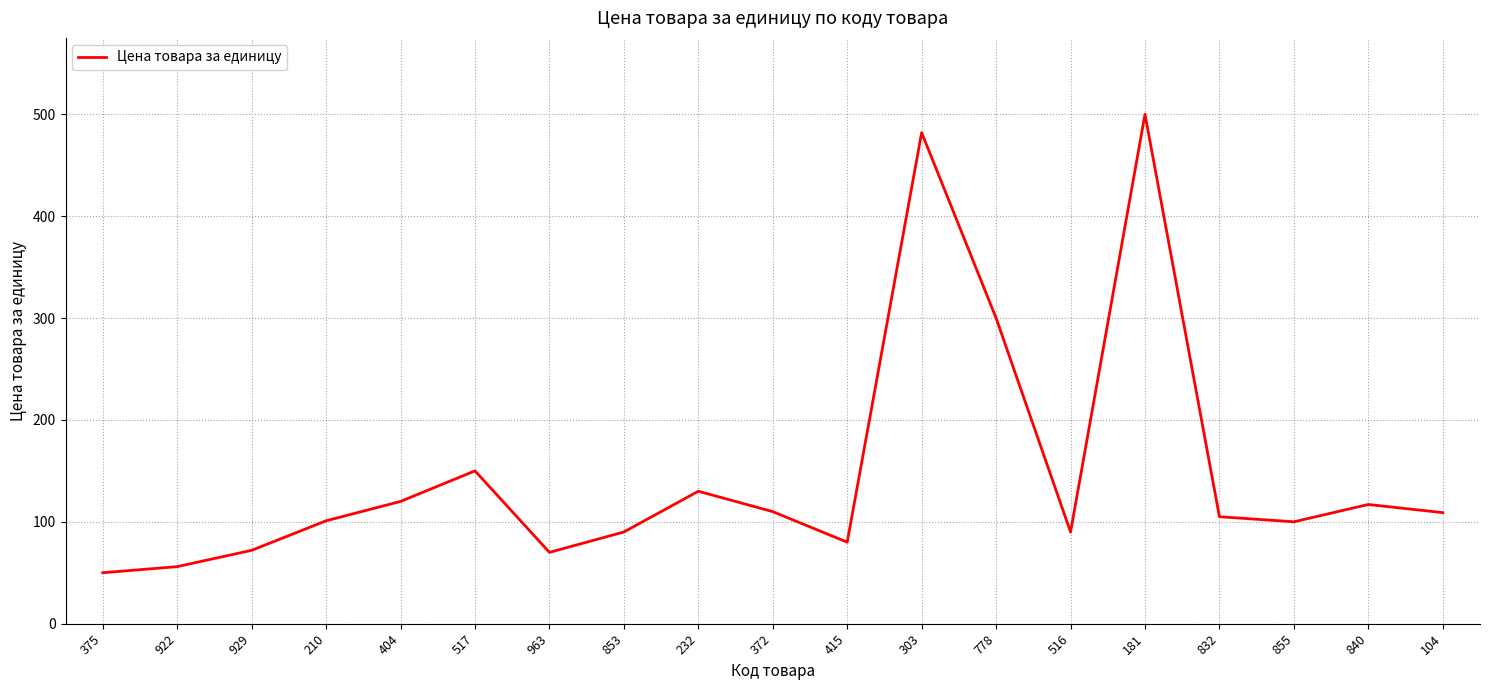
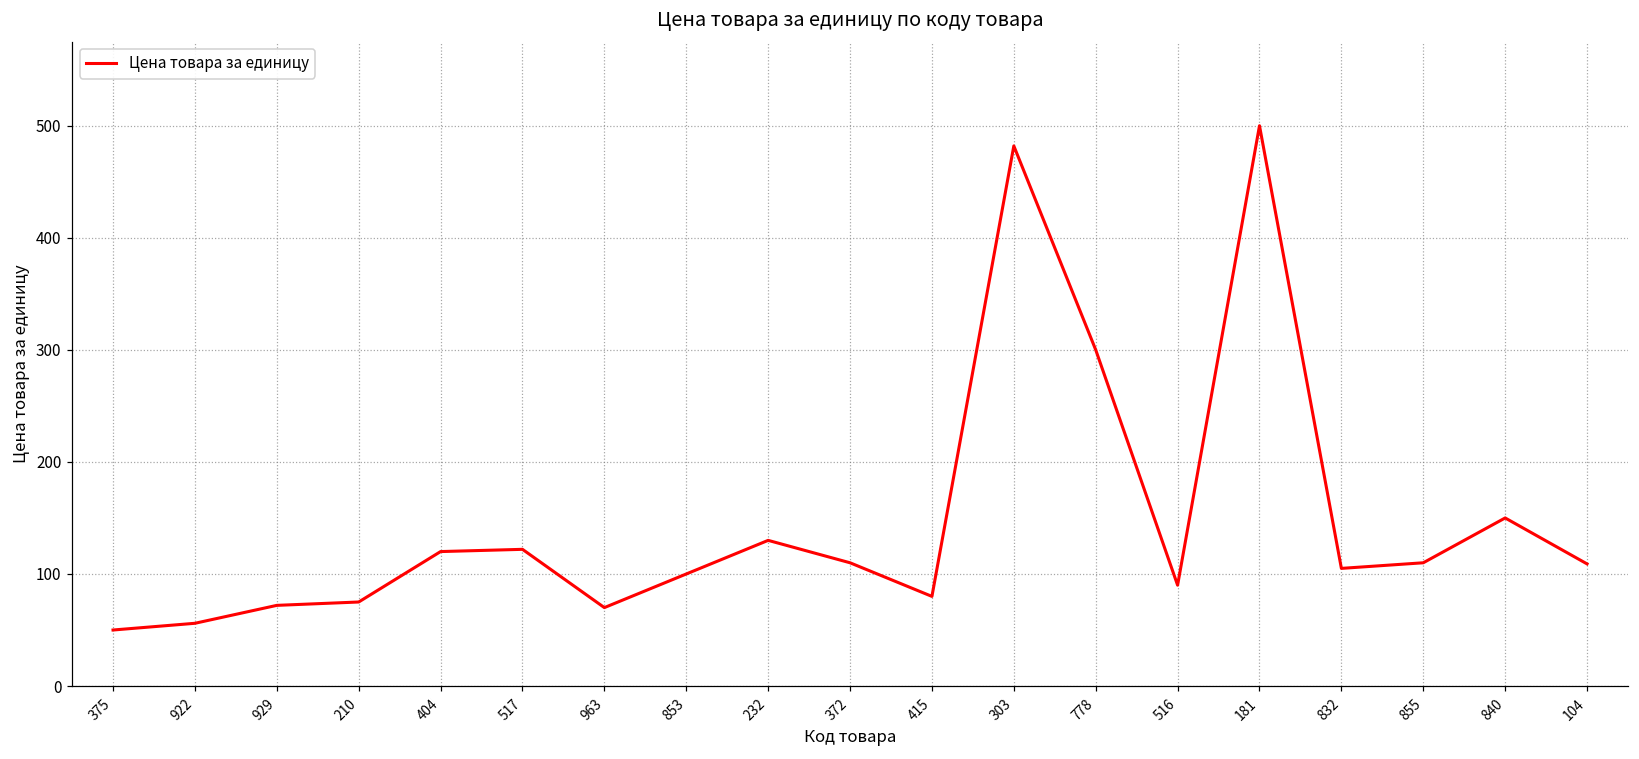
  {
    "375": 50,
    "922": 56,
    "929": 72,
-   "210": 101,
+   "210": 75,
    "404": 120,
-   "517": 150,
+   "517": 122,
    "963": 70,
-   "853": 90,
+   "853": 100,
    "232": 130,
    "372": 110,
    "415": 80,
    "303": 482,
    "778": 300,
    "516": 90,
    "181": 500,
    "832": 105,
-   "855": 100,
-   "840": 117,
+   "855": 110,
+   "840": 150,
    "104": 109
  }
